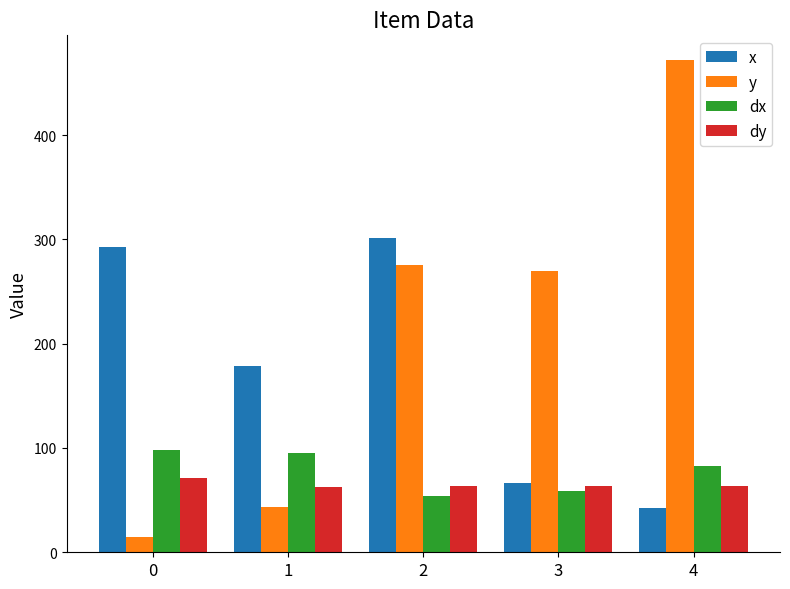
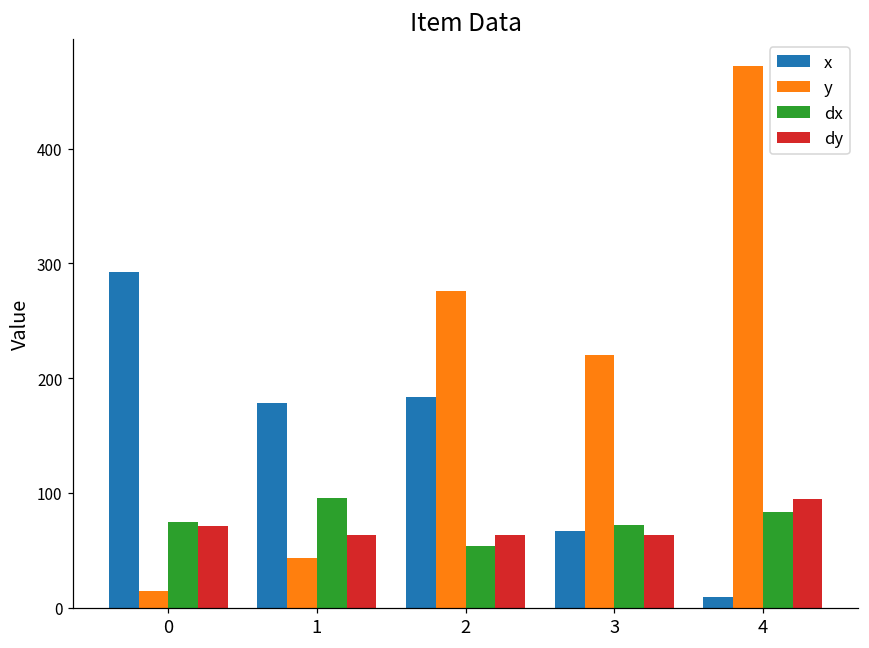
  {
    "x": {
      "0": 293,
      "1": 178,
-     "2": 302,
+     "2": 183,
      "3": 66,
-     "4": 42
+     "4": 9
    },
    "y": {
      "0": 15,
      "1": 43,
      "2": 276,
-     "3": 270,
+     "3": 220,
      "4": 472
    },
    "dx": {
-     "0": 98,
+     "0": 74,
      "1": 95,
      "2": 54,
-     "3": 59,
+     "3": 72,
      "4": 83
    },
    "dy": {
      "0": 71,
      "1": 63,
      "2": 64,
      "3": 64,
-     "4": 64
+     "4": 95
    }
  }
